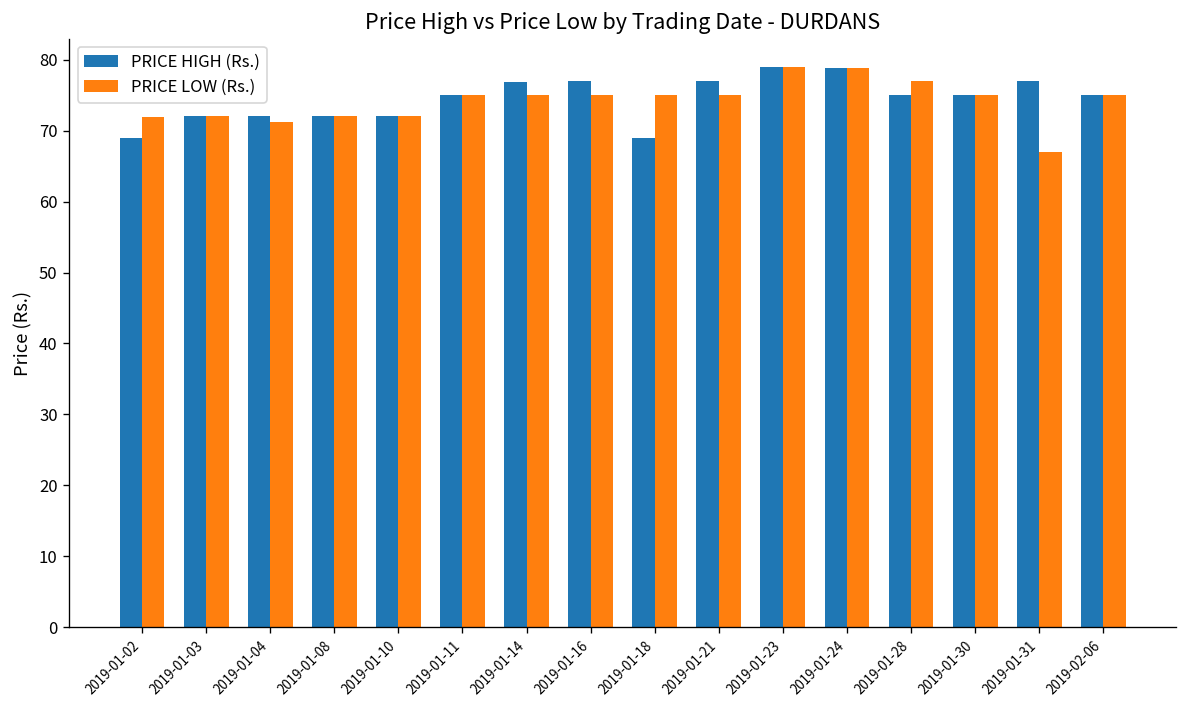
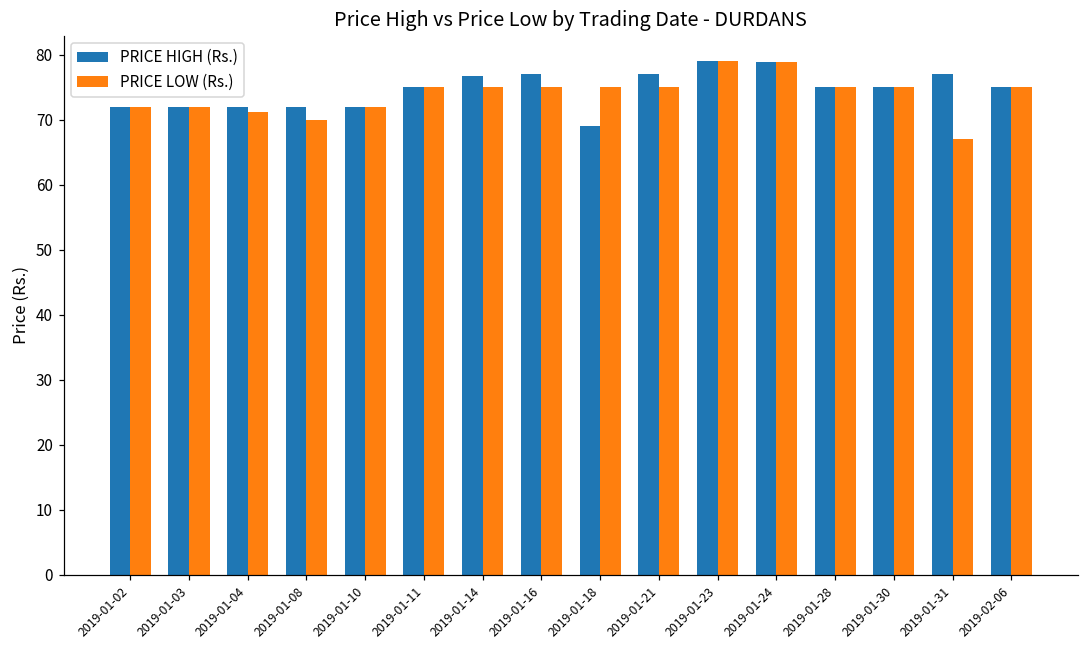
  {
    "PRICE HIGH (Rs.)": {
-     "2019-01-02": 69,
+     "2019-01-02": 72,
      "2019-01-03": 72,
      "2019-01-04": 72,
      "2019-01-08": 72,
      "2019-01-10": 72,
      "2019-01-11": 75,
      "2019-01-14": 77,
      "2019-01-16": 77,
      "2019-01-18": 69,
      "2019-01-21": 77,
      "2019-01-23": 79,
      "2019-01-24": 79,
      "2019-01-28": 75,
      "2019-01-30": 75,
      "2019-01-31": 77,
      "2019-02-06": 75
    },
    "PRICE LOW (Rs.)": {
      "2019-01-02": 72,
      "2019-01-03": 72,
      "2019-01-04": 71,
-     "2019-01-08": 72,
+     "2019-01-08": 70,
      "2019-01-10": 72,
      "2019-01-11": 75,
      "2019-01-14": 75,
      "2019-01-16": 75,
      "2019-01-18": 75,
      "2019-01-21": 75,
      "2019-01-23": 79,
      "2019-01-24": 79,
-     "2019-01-28": 77,
+     "2019-01-28": 75,
      "2019-01-30": 75,
      "2019-01-31": 67,
      "2019-02-06": 75
    }
  }
